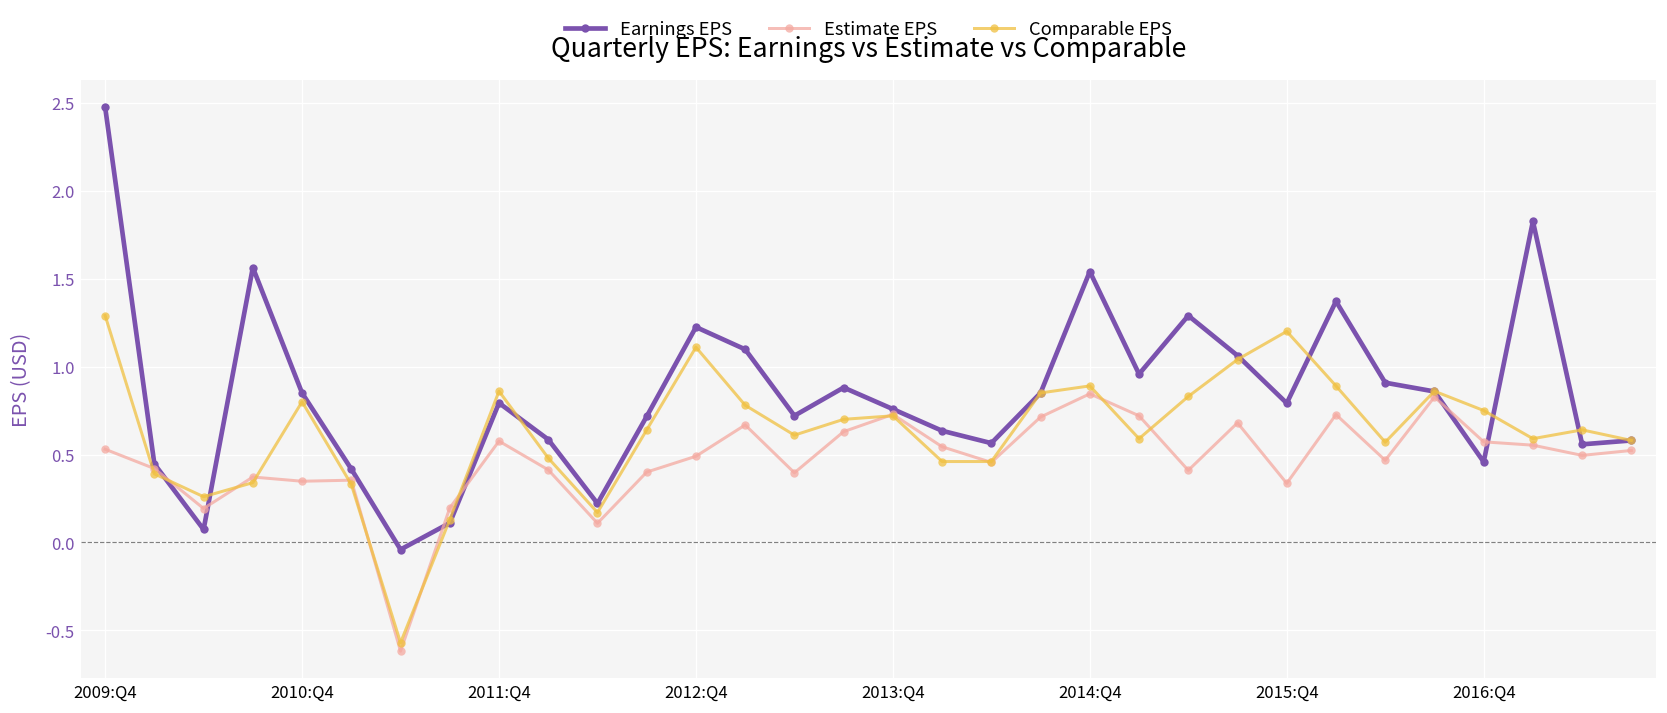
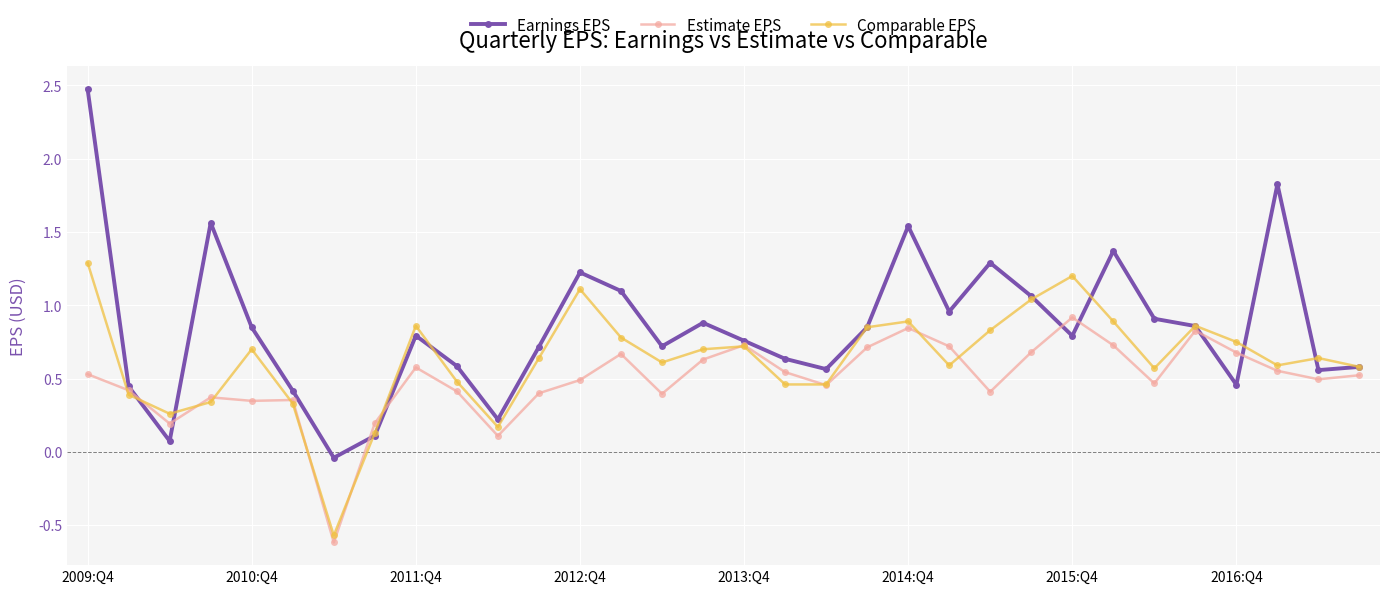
  {
    "Earnings EPS": {
      "2009:Q4": 2.47,
      "2010:Q4": 0.85,
      "2011:Q4": 0.79,
      "2012:Q4": 1.22,
      "2013:Q4": 0.76,
      "2014:Q4": 1.54,
      "2015:Q4": 0.79,
      "2016:Q4": 0.46
    },
    "Estimate EPS": {
      "2009:Q4": 0.53,
      "2010:Q4": 0.35,
      "2011:Q4": 0.58,
      "2012:Q4": 0.49,
      "2014:Q4": 0.85,
-     "2015:Q4": 0.34,
-     "2016:Q4": 0.57
+     "2015:Q4": 0.92,
+     "2016:Q4": 0.68
    },
    "Comparable EPS": {
      "2009:Q4": 1.3,
-     "2010:Q4": 0.8,
+     "2010:Q4": 0.7,
      "2011:Q4": 0.86,
      "2012:Q4": 1.1,
      "2014:Q4": 0.9,
      "2015:Q4": 1.2,
      "2016:Q4": 0.75
    }
  }
